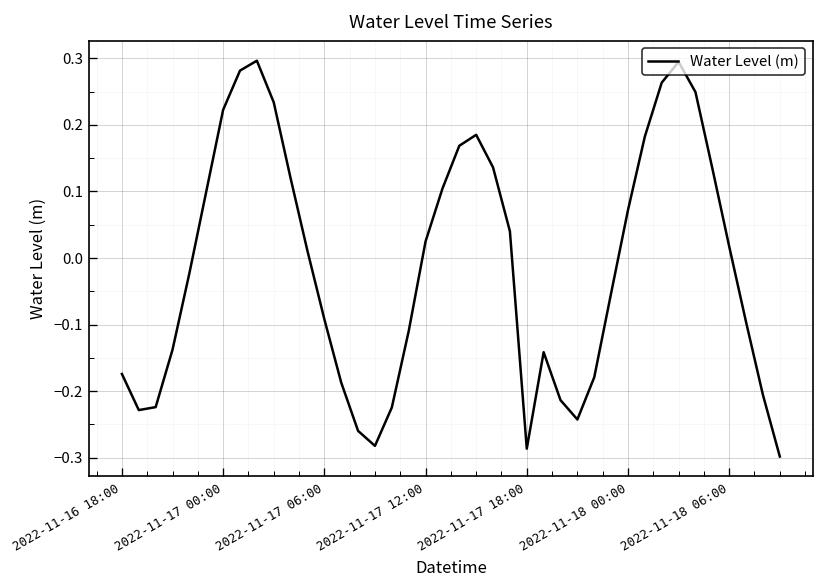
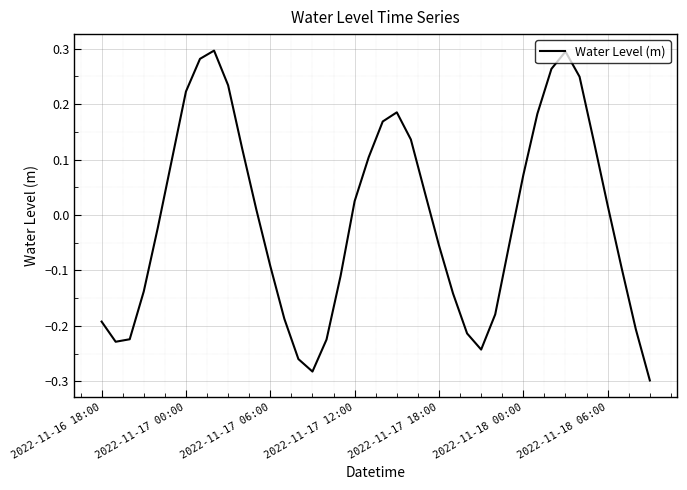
  {
-   "2022-11-16 18:00": -0.17,
+   "2022-11-16 18:00": -0.19,
    "2022-11-17 00:00": 0.22,
    "2022-11-17 06:00": -0.09,
    "2022-11-17 12:00": 0.02,
-   "2022-11-17 18:00": -0.29,
+   "2022-11-17 18:00": -0.05,
    "2022-11-18 00:00": 0.07,
    "2022-11-18 06:00": 0.02
  }
